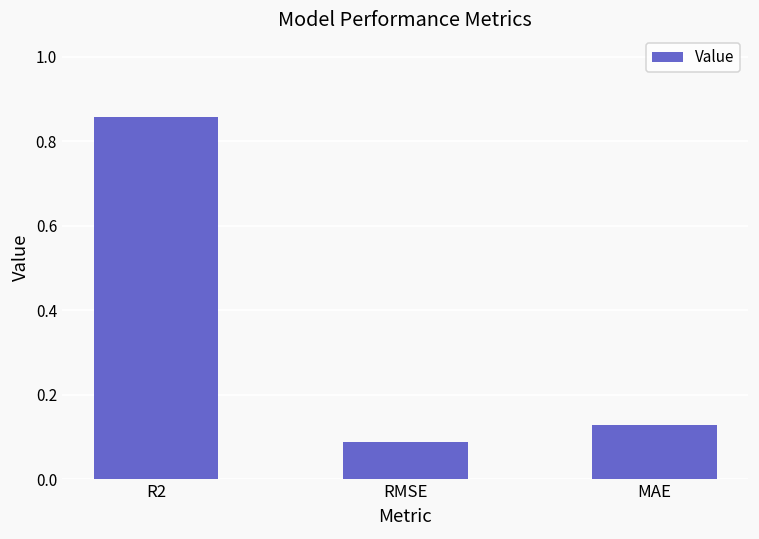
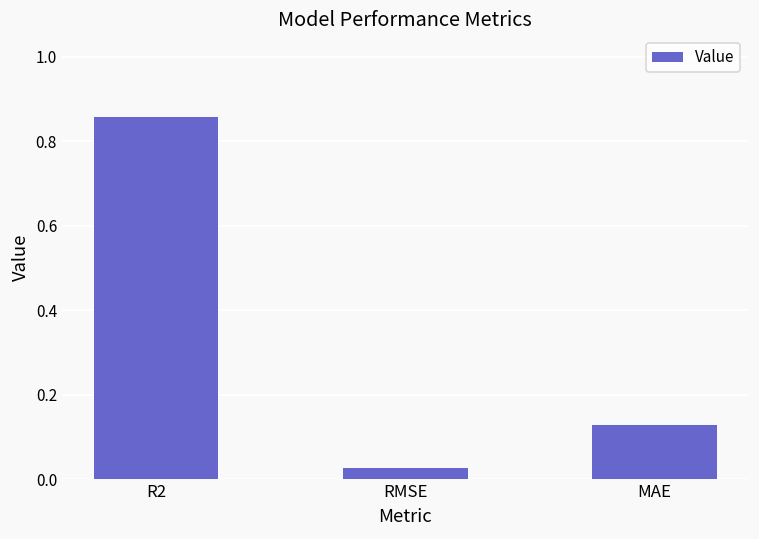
  {
    "R2": 0.86,
-   "RMSE": 0.09,
+   "RMSE": 0.03,
    "MAE": 0.13
  }
